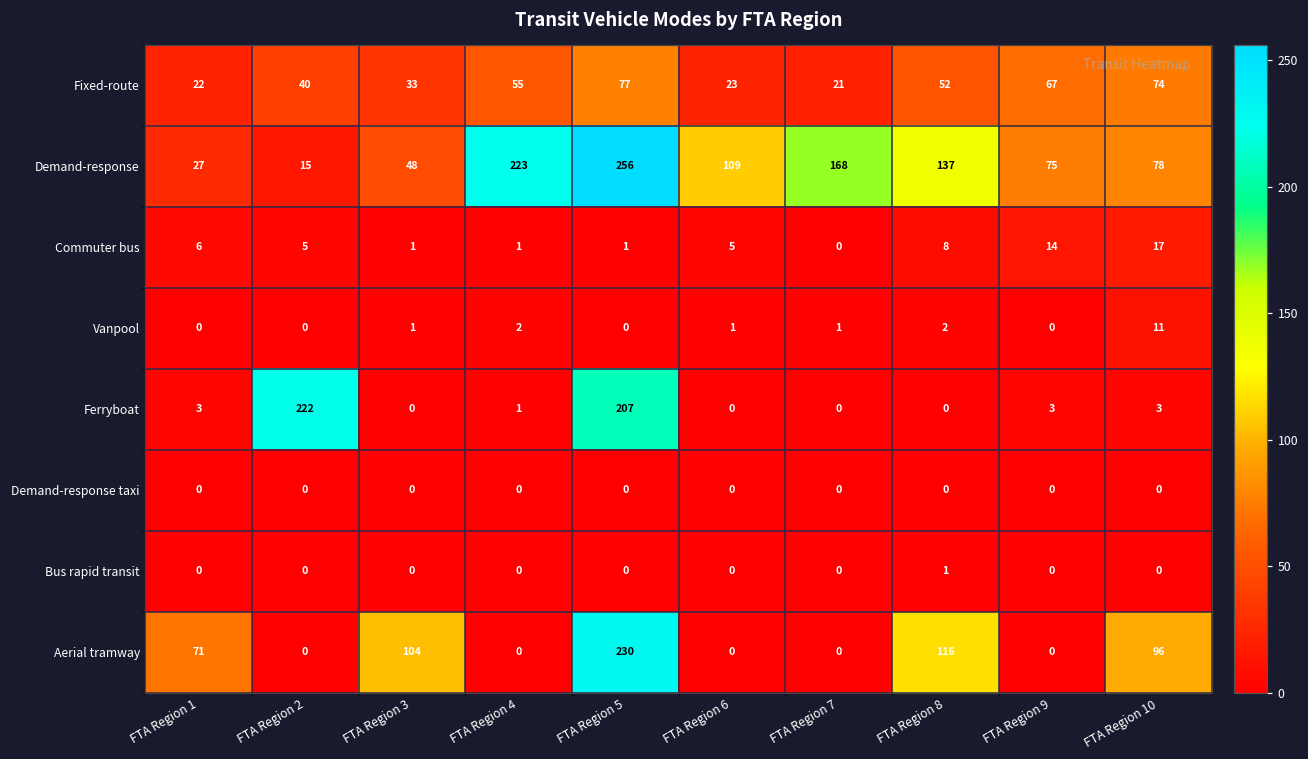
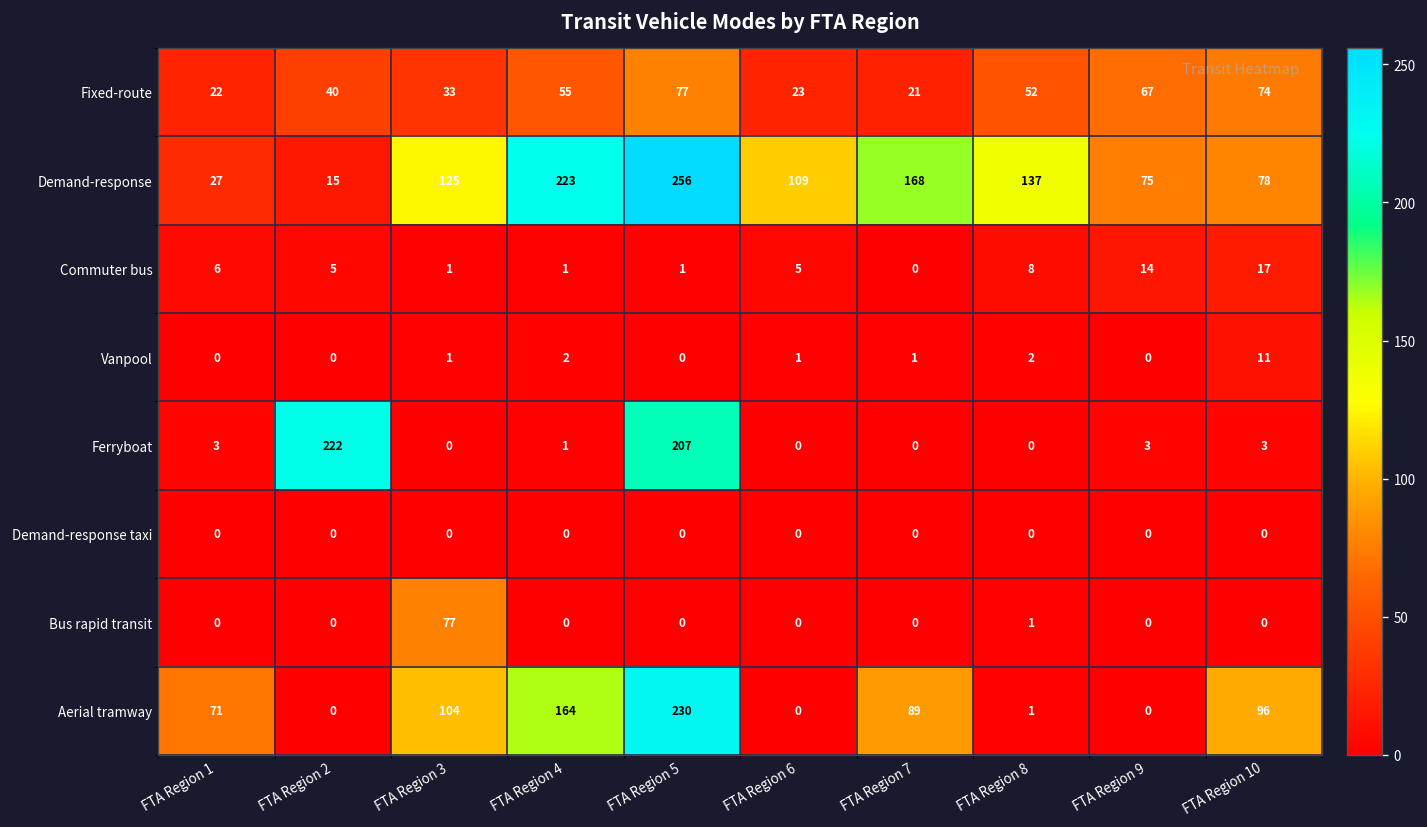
  {
    "Fixed-route": {
      "FTA Region 1": 22,
      "FTA Region 2": 40,
      "FTA Region 3": 33,
      "FTA Region 4": 55,
      "FTA Region 5": 77,
      "FTA Region 6": 23,
      "FTA Region 7": 21,
      "FTA Region 8": 52,
      "FTA Region 9": 67
    },
    "Demand-response": {
      "FTA Region 1": 27,
      "FTA Region 2": 15,
-     "FTA Region 3": 48,
+     "FTA Region 3": 125,
      "FTA Region 4": 223,
      "FTA Region 5": 256,
      "FTA Region 6": 109,
      "FTA Region 7": 168,
      "FTA Region 8": 137,
      "FTA Region 9": 75,
      "FTA Region 10": 78
    },
    "Commuter bus": {
      "FTA Region 1": 6,
      "FTA Region 2": 5,
      "FTA Region 3": 1,
      "FTA Region 4": 1,
      "FTA Region 5": 1,
      "FTA Region 6": 5,
      "FTA Region 7": 0,
      "FTA Region 8": 8,
      "FTA Region 9": 14,
      "FTA Region 10": 17
    },
    "Vanpool": {
      "FTA Region 1": 0,
      "FTA Region 2": 0,
      "FTA Region 3": 1,
      "FTA Region 4": 2,
      "FTA Region 5": 0,
      "FTA Region 6": 1,
      "FTA Region 7": 1,
      "FTA Region 8": 2,
      "FTA Region 9": 0,
      "FTA Region 10": 11
    },
    "Ferryboat": {
      "FTA Region 1": 3,
      "FTA Region 2": 222,
      "FTA Region 3": 0,
      "FTA Region 4": 1,
      "FTA Region 5": 207,
      "FTA Region 6": 0,
      "FTA Region 7": 0,
      "FTA Region 8": 0,
      "FTA Region 9": 3,
      "FTA Region 10": 3
    },
    "Demand-response taxi": {
      "FTA Region 1": 0,
      "FTA Region 2": 0,
      "FTA Region 3": 0,
      "FTA Region 4": 0,
      "FTA Region 5": 0,
      "FTA Region 6": 0,
      "FTA Region 7": 0,
      "FTA Region 8": 0,
      "FTA Region 9": 0,
      "FTA Region 10": 0
    },
    "Bus rapid transit": {
      "FTA Region 1": 0,
      "FTA Region 2": 0,
-     "FTA Region 3": 0,
+     "FTA Region 3": 77,
      "FTA Region 4": 0,
      "FTA Region 5": 0,
      "FTA Region 6": 0,
      "FTA Region 7": 0,
      "FTA Region 8": 1,
      "FTA Region 9": 0,
      "FTA Region 10": 0
    },
    "Aerial tramway": {
      "FTA Region 1": 71,
      "FTA Region 2": 0,
      "FTA Region 3": 104,
-     "FTA Region 4": 0,
+     "FTA Region 4": 164,
      "FTA Region 5": 230,
      "FTA Region 6": 0,
-     "FTA Region 7": 0,
-     "FTA Region 8": 116,
+     "FTA Region 7": 89,
+     "FTA Region 8": 1,
      "FTA Region 9": 0,
      "FTA Region 10": 96
    }
  }
